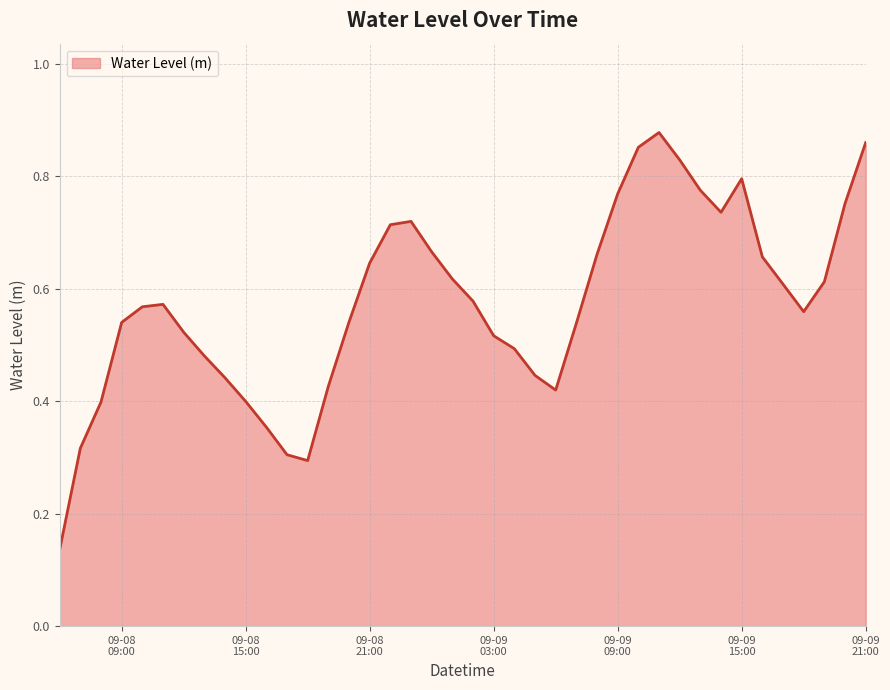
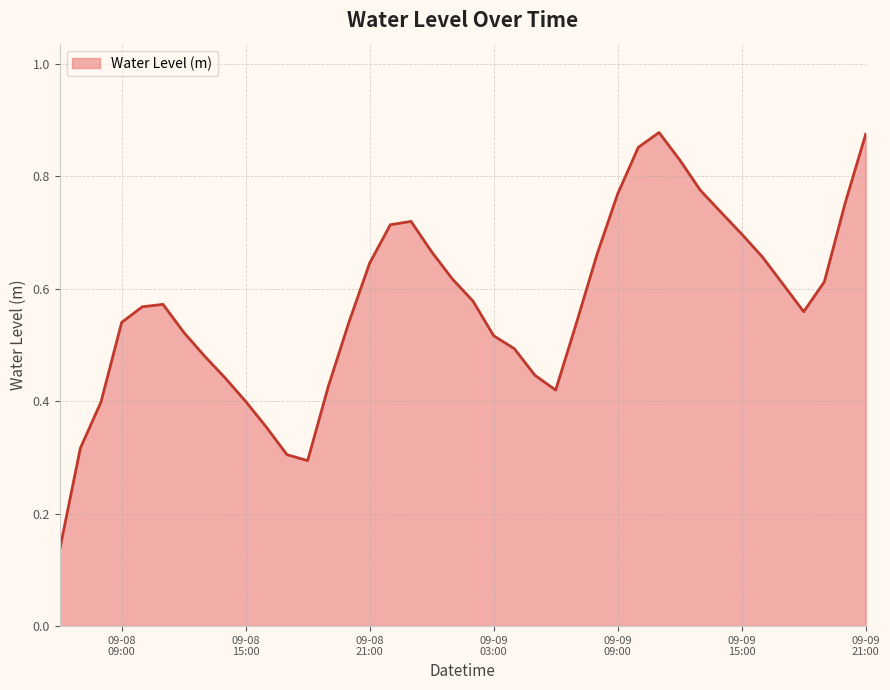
  {
    "09-08 09:00": 0.54,
    "09-08 15:00": 0.40,
    "09-08 21:00": 0.65,
    "09-09 03:00": 0.52,
    "09-09 09:00": 0.77,
-   "09-09 15:00": 0.80,
-   "09-09 21:00": 0.86
+   "09-09 15:00": 0.70,
+   "09-09 21:00": 0.88
  }
